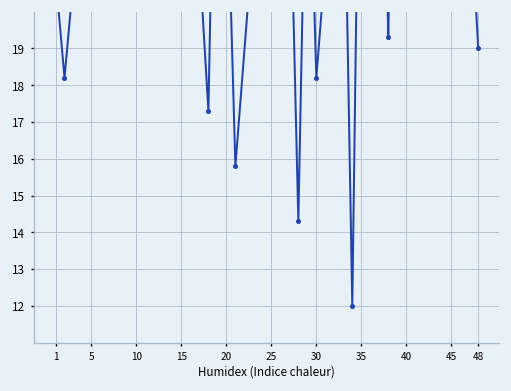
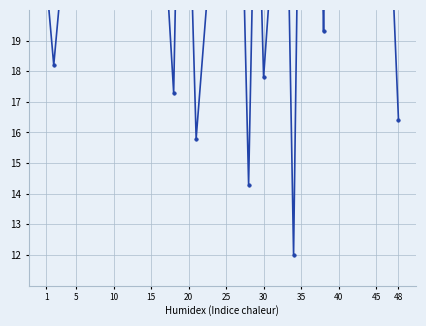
  {
-   "30": 18.2,
-   "48": 19.0
+   "30": 17.8,
+   "48": 16.4
  }
